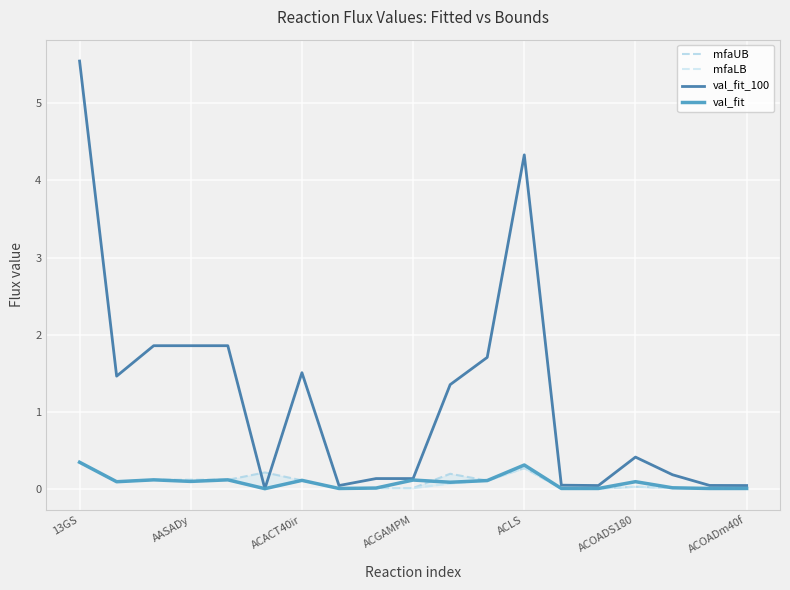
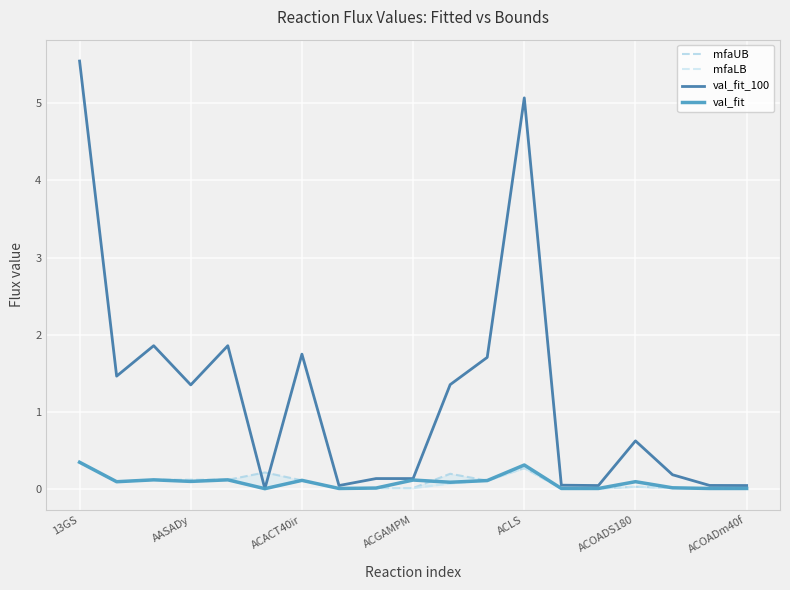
  {
    "val_fit_100": {
      "13GS": 5.5,
-     "AASADy": 1.9,
-     "ACACT40ir": 1.5,
-     "ACLS": 4.3,
-     "ACOADS180": 0.4,
+     "AASADy": 1.3,
+     "ACACT40ir": 1.7,
+     "ACLS": 5.1,
+     "ACOADS180": 0.6,
      "ACOADm40f": 0.0
    },
    "val_fit": {
      "ACLS": 0.3,
      "ACOADS180": 0.1
    }
  }
